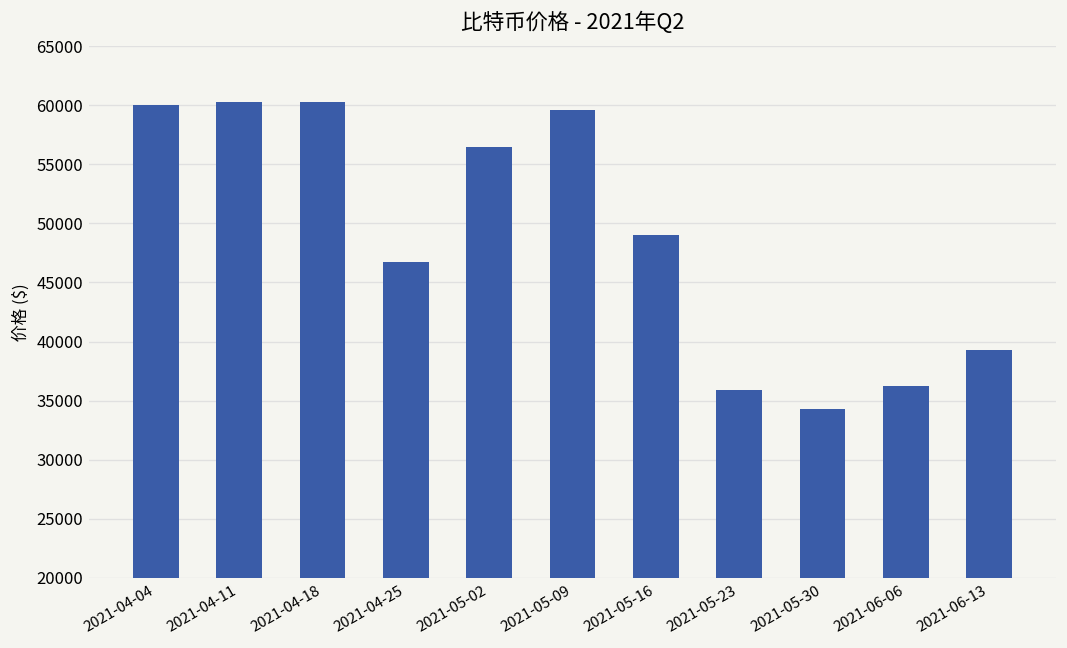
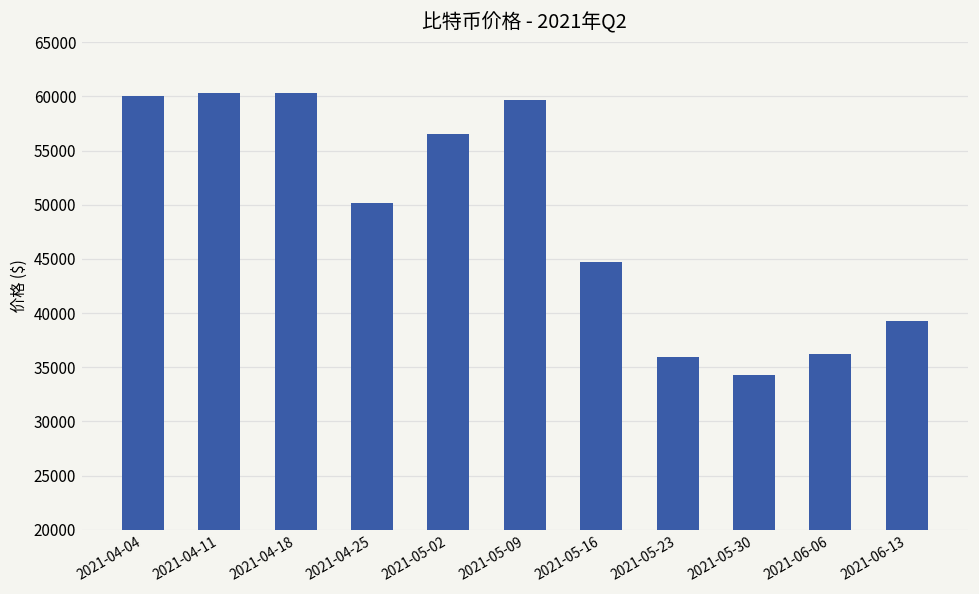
  {
    "2021-04-04": 60000,
    "2021-04-11": 60000,
    "2021-04-18": 60000,
-   "2021-04-25": 47000,
+   "2021-04-25": 50000,
    "2021-05-02": 57000,
    "2021-05-09": 60000,
-   "2021-05-16": 49000,
+   "2021-05-16": 45000,
    "2021-05-23": 36000,
    "2021-05-30": 34000,
    "2021-06-06": 36000,
    "2021-06-13": 39000
  }
